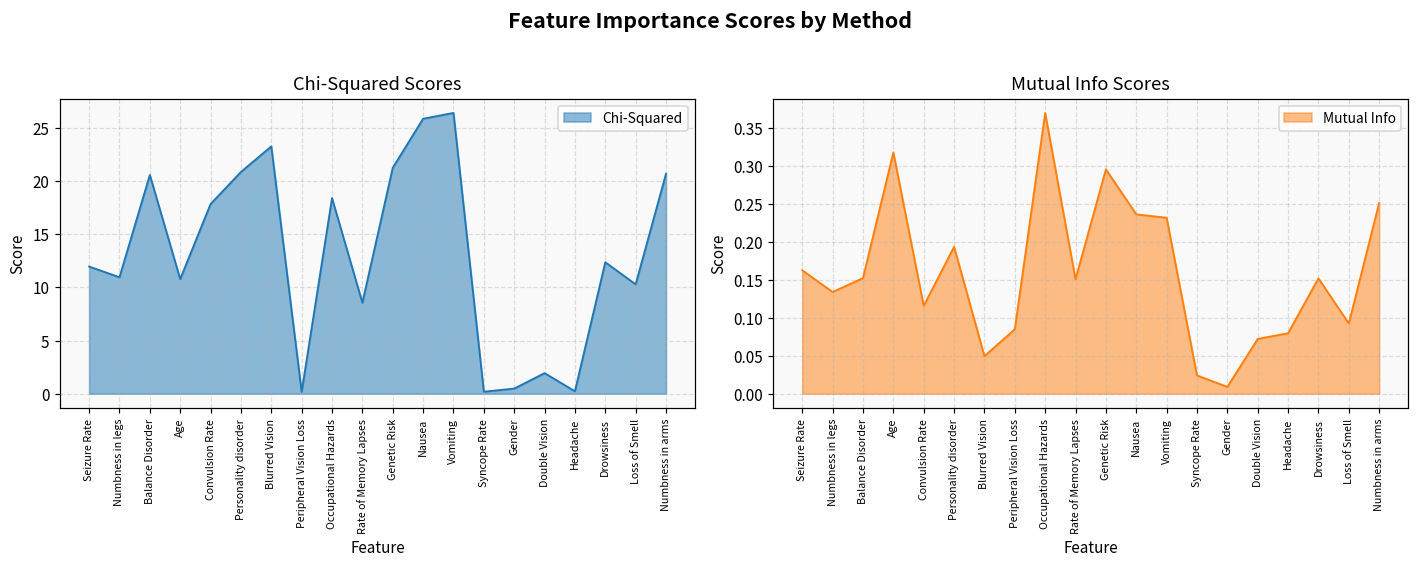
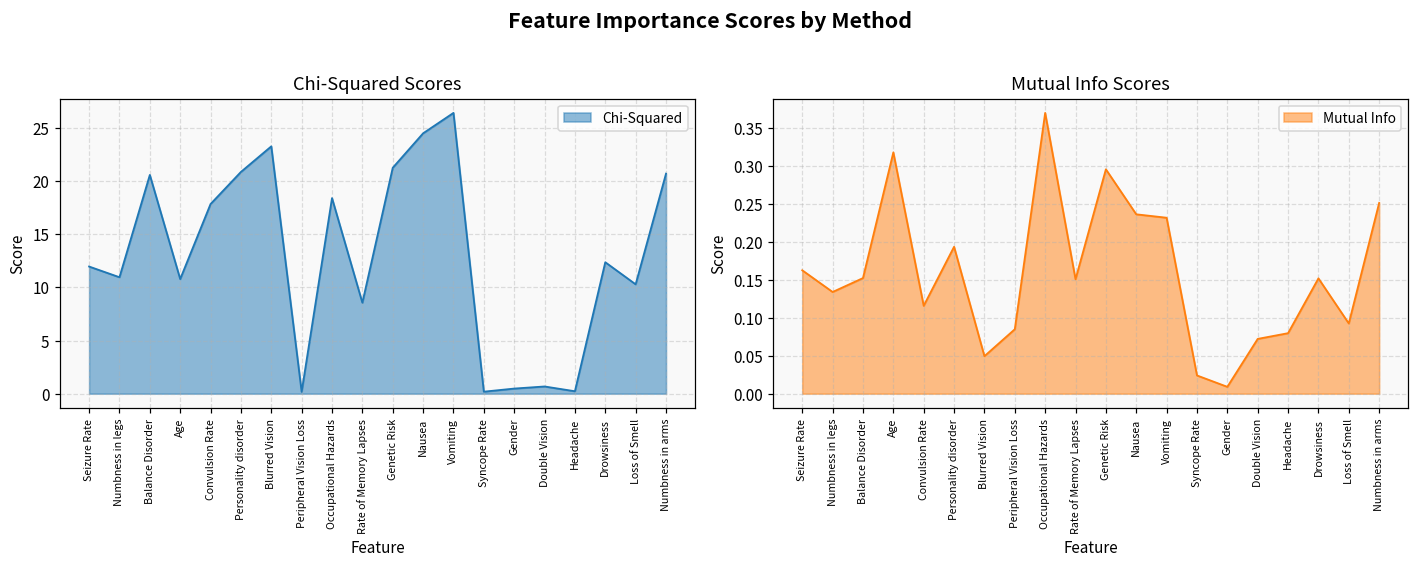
  {
    "Chi-Squared Scores": {
      "Seizure Rate": 12,
      "Numbness in legs": 11,
      "Balance Disorder": 21,
      "Age": 11,
      "Convulsion Rate": 18,
      "Personality disorder": 21,
      "Blurred Vision": 23,
      "Peripheral Vision Loss": 0,
      "Occupational Hazards": 18,
      "Rate of Memory Lapses": 9,
      "Genetic Risk": 21,
-     "Nausea": 26,
+     "Nausea": 25,
      "Vomiting": 26,
      "Syncope Rate": 0,
      "Gender": 0,
-     "Double Vision": 2,
+     "Double Vision": 1,
      "Headache": 0,
      "Drowsiness": 12,
      "Loss of Smell": 10,
      "Numbness in arms": 21
    },
    "Mutual Info Scores": {
      "Seizure Rate": 0.16,
      "Numbness in legs": 0.13,
      "Balance Disorder": 0.15,
      "Age": 0.32,
      "Convulsion Rate": 0.12,
      "Personality disorder": 0.19,
      "Blurred Vision": 0.05,
      "Peripheral Vision Loss": 0.08,
      "Occupational Hazards": 0.37,
      "Rate of Memory Lapses": 0.15,
      "Genetic Risk": 0.30,
      "Nausea": 0.24,
      "Vomiting": 0.23,
      "Syncope Rate": 0.02,
      "Gender": 0.01,
      "Double Vision": 0.07,
      "Headache": 0.08,
      "Drowsiness": 0.15,
      "Loss of Smell": 0.09,
      "Numbness in arms": 0.25
    }
  }
